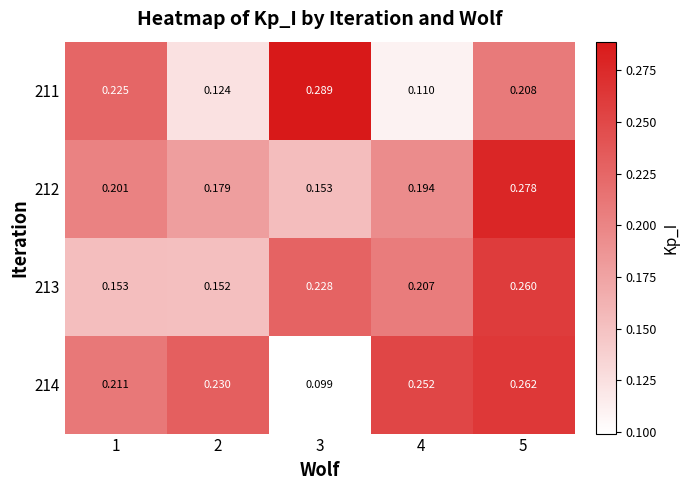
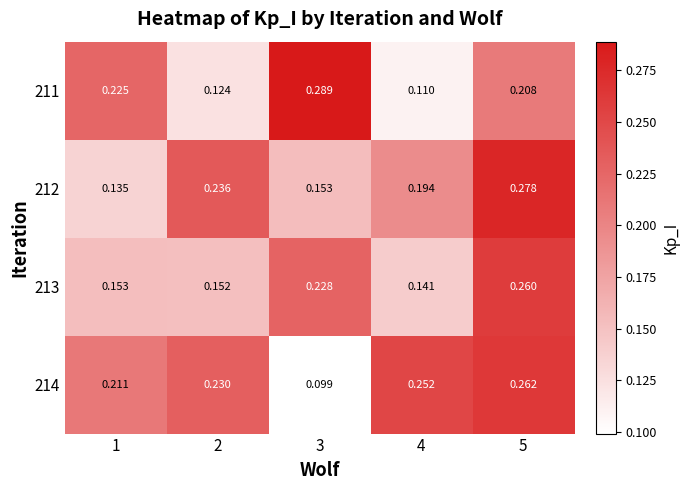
  {
    "211": {
      "1": 0.225,
      "2": 0.124,
      "3": 0.289,
      "4": 0.110,
      "5": 0.208
    },
    "212": {
-     "1": 0.201,
-     "2": 0.179,
+     "1": 0.135,
+     "2": 0.236,
      "3": 0.153,
      "4": 0.194,
      "5": 0.278
    },
    "213": {
      "1": 0.153,
      "2": 0.152,
      "3": 0.228,
-     "4": 0.207,
+     "4": 0.141,
      "5": 0.260
    },
    "214": {
      "1": 0.211,
      "2": 0.230,
      "3": 0.099,
      "4": 0.252,
      "5": 0.262
    }
  }
